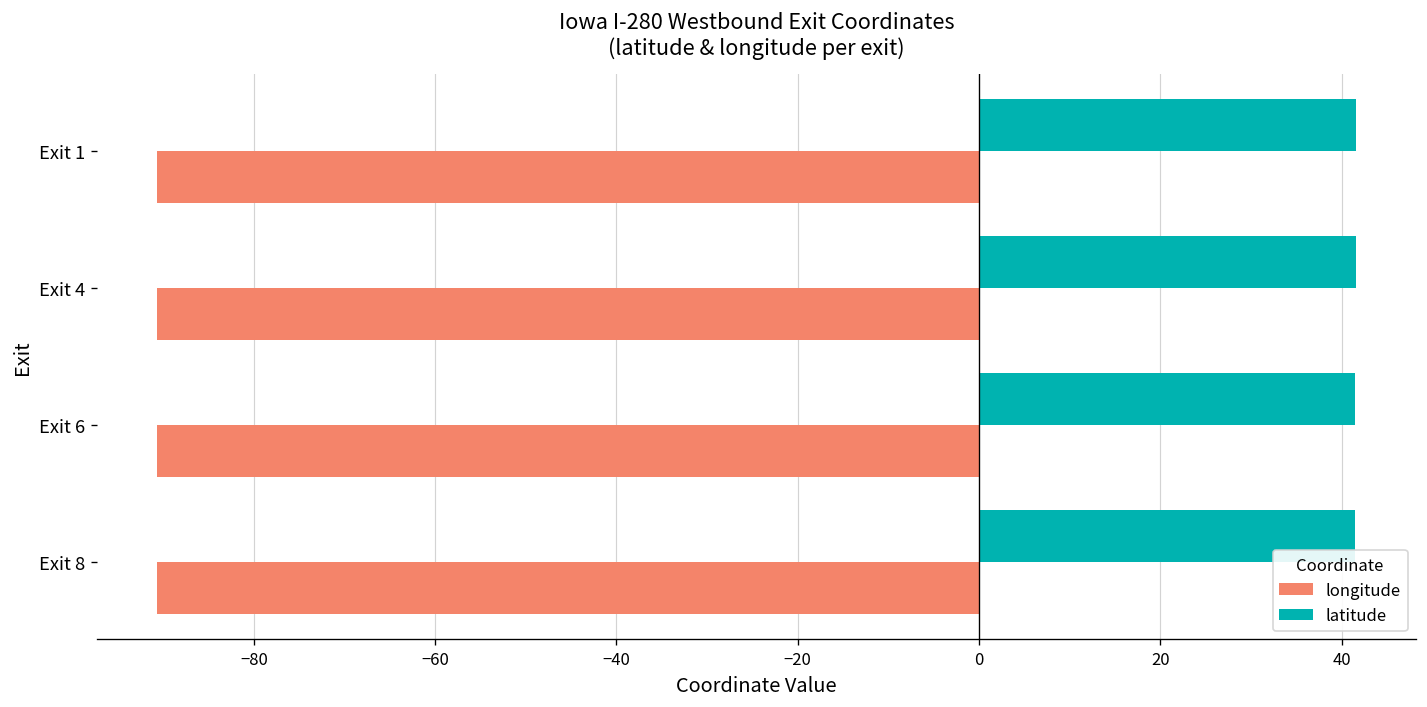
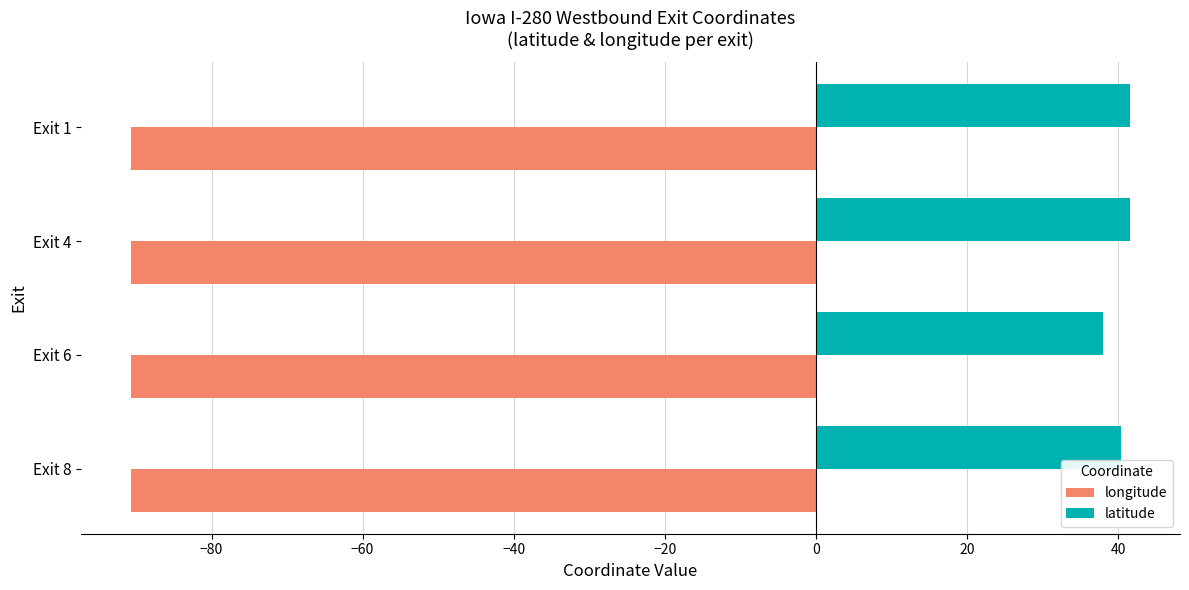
  {
    "longitude": {
      "Exit 1": -91,
      "Exit 4": -91,
      "Exit 6": -91,
      "Exit 8": -91
    },
    "latitude": {
      "Exit 1": 42,
      "Exit 4": 42,
-     "Exit 6": 42,
-     "Exit 8": 41
+     "Exit 6": 38,
+     "Exit 8": 40
    }
  }
